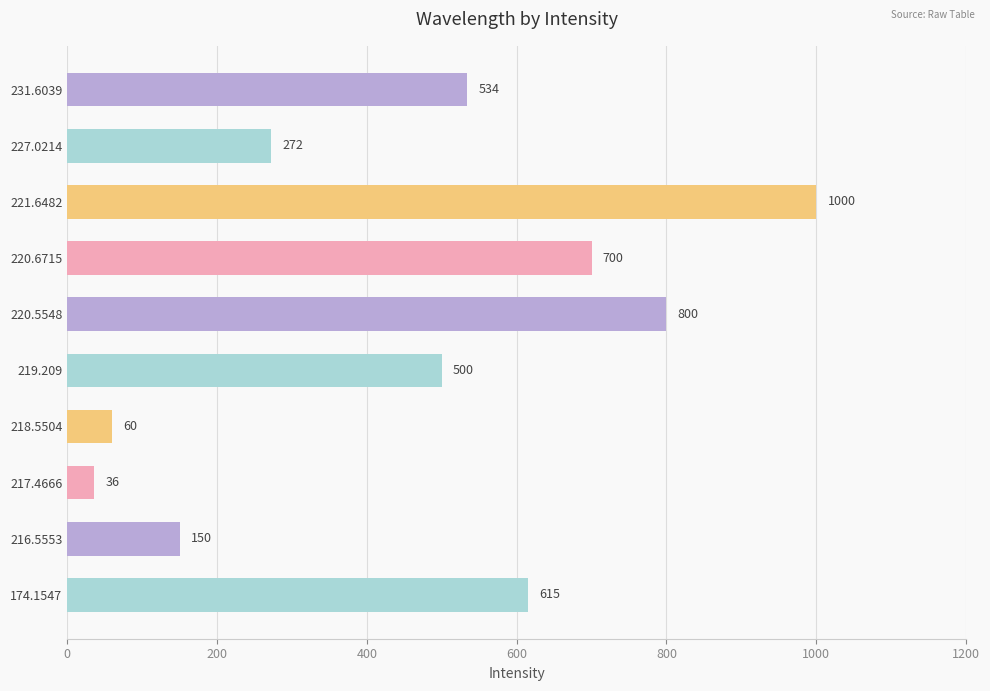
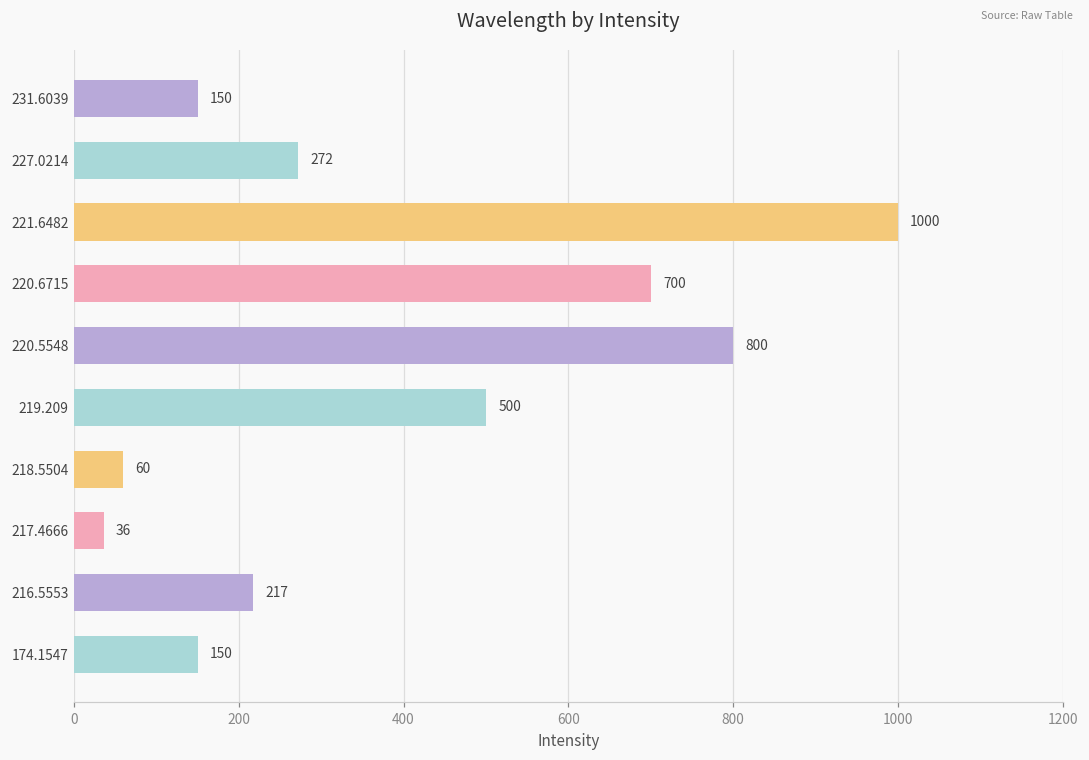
  {
-   "231.6039": 534,
+   "231.6039": 150,
    "227.0214": 272,
    "221.6482": 1000,
    "220.6715": 700,
    "220.5548": 800,
    "219.209": 500,
    "218.5504": 60,
    "217.4666": 36,
-   "216.5553": 150,
-   "174.1547": 615
+   "216.5553": 217,
+   "174.1547": 150
  }
